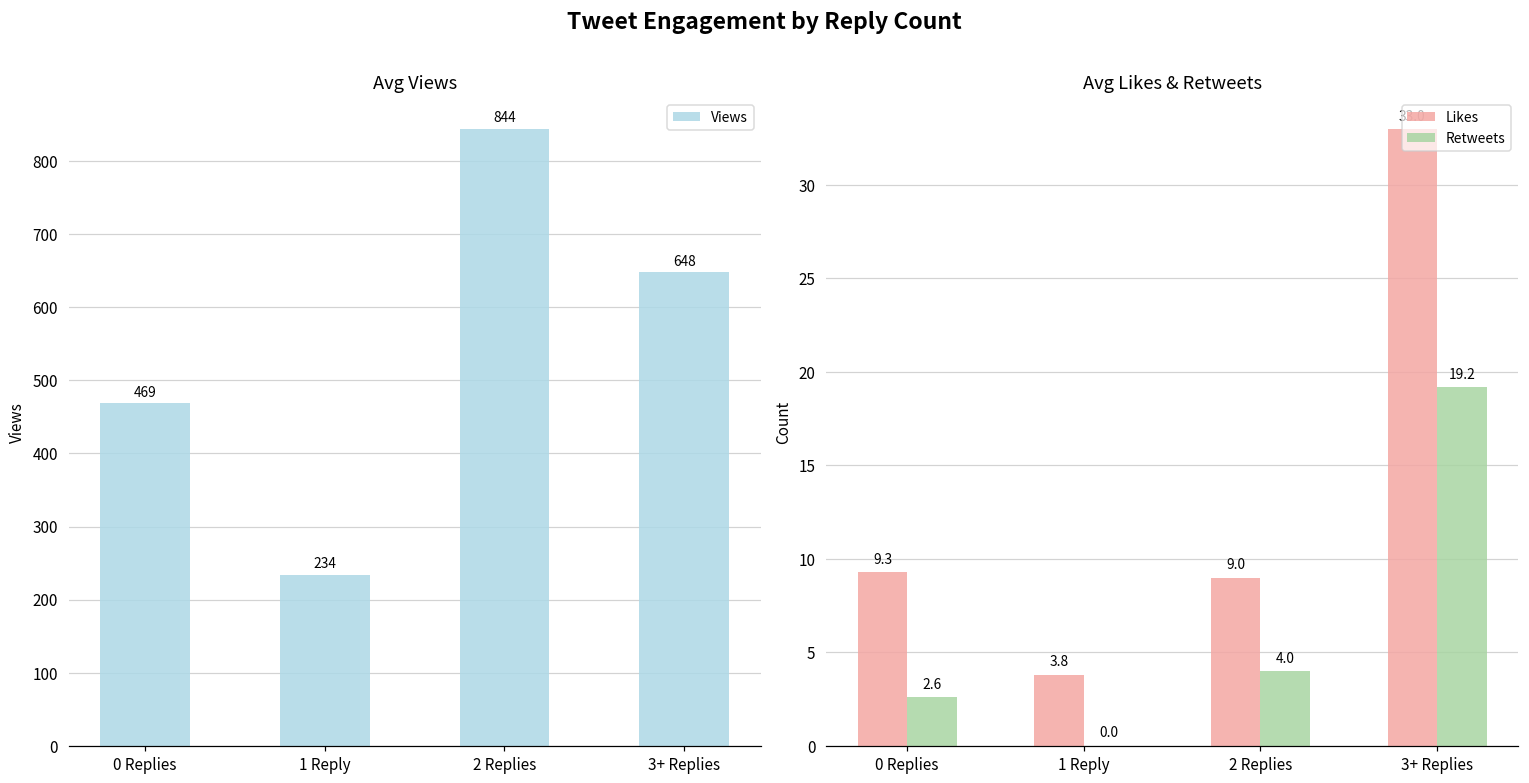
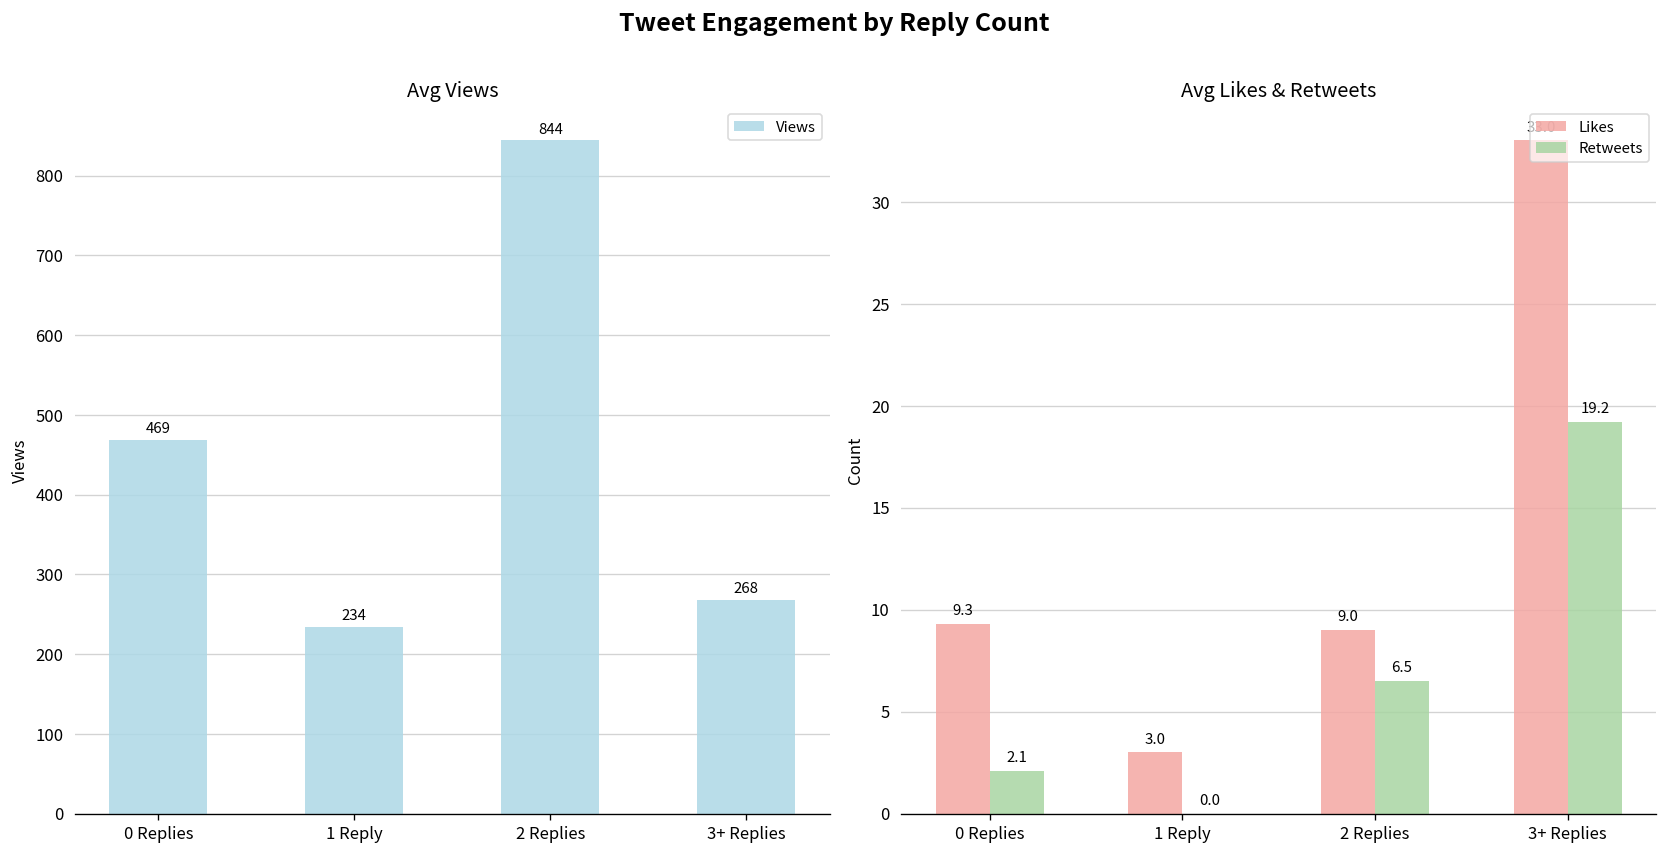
  {
    "Avg Views": {
      "0 Replies": 469,
      "1 Reply": 234,
      "2 Replies": 844,
-     "3+ Replies": 648
+     "3+ Replies": 268
    },
    "Avg Likes & Retweets": {
      "Likes": {
        "0 Replies": 9.3,
-       "1 Reply": 3.8,
+       "1 Reply": 3.0,
        "2 Replies": 9.0
      },
      "Retweets": {
-       "0 Replies": 2.6,
+       "0 Replies": 2.1,
        "1 Reply": 0.0,
-       "2 Replies": 4.0,
+       "2 Replies": 6.5,
        "3+ Replies": 19.2
      }
    }
  }
